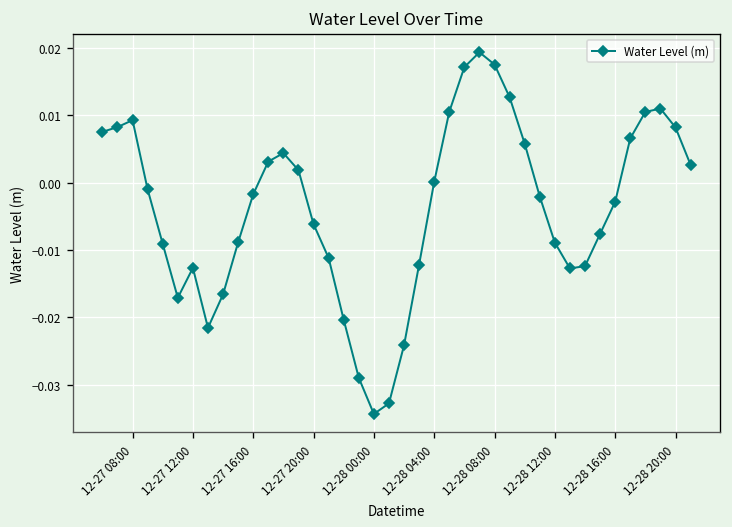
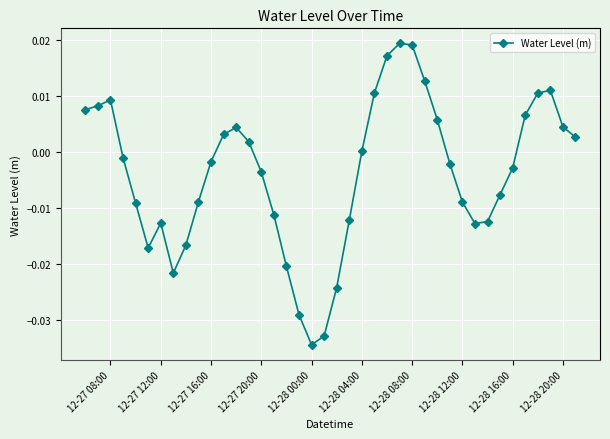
  {
    "12-27 08:00": 0.009,
    "12-27 12:00": -0.013,
    "12-27 16:00": -0.002,
-   "12-27 20:00": -0.006,
+   "12-27 20:00": -0.004,
    "12-28 00:00": -0.034,
    "12-28 04:00": 0.000,
-   "12-28 08:00": 0.018,
+   "12-28 08:00": 0.019,
    "12-28 12:00": -0.009,
    "12-28 16:00": -0.003,
-   "12-28 20:00": 0.008
+   "12-28 20:00": 0.004
  }
